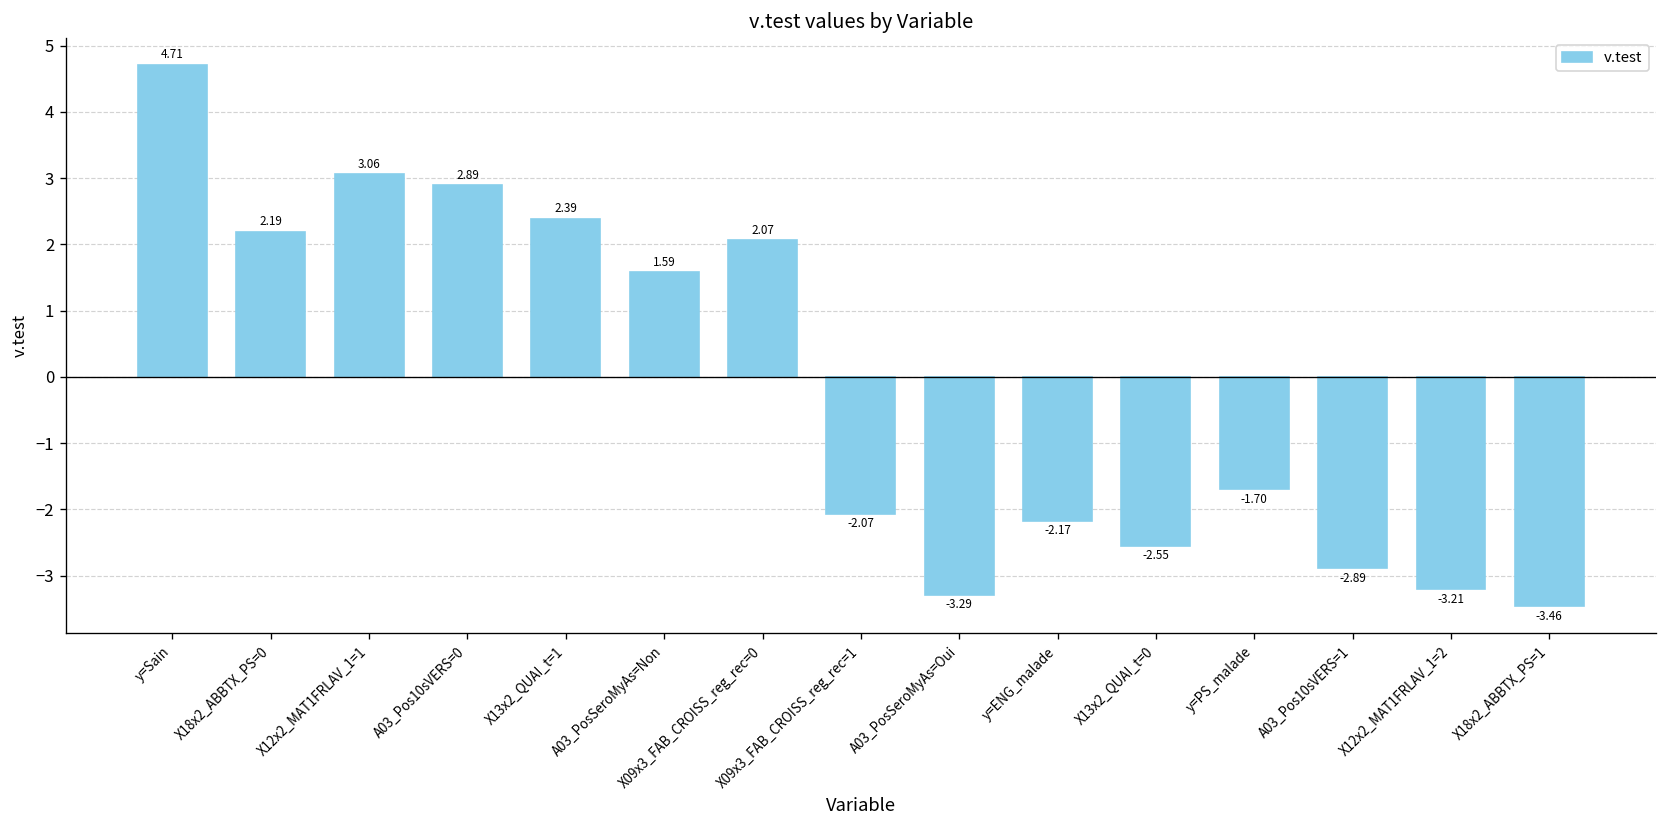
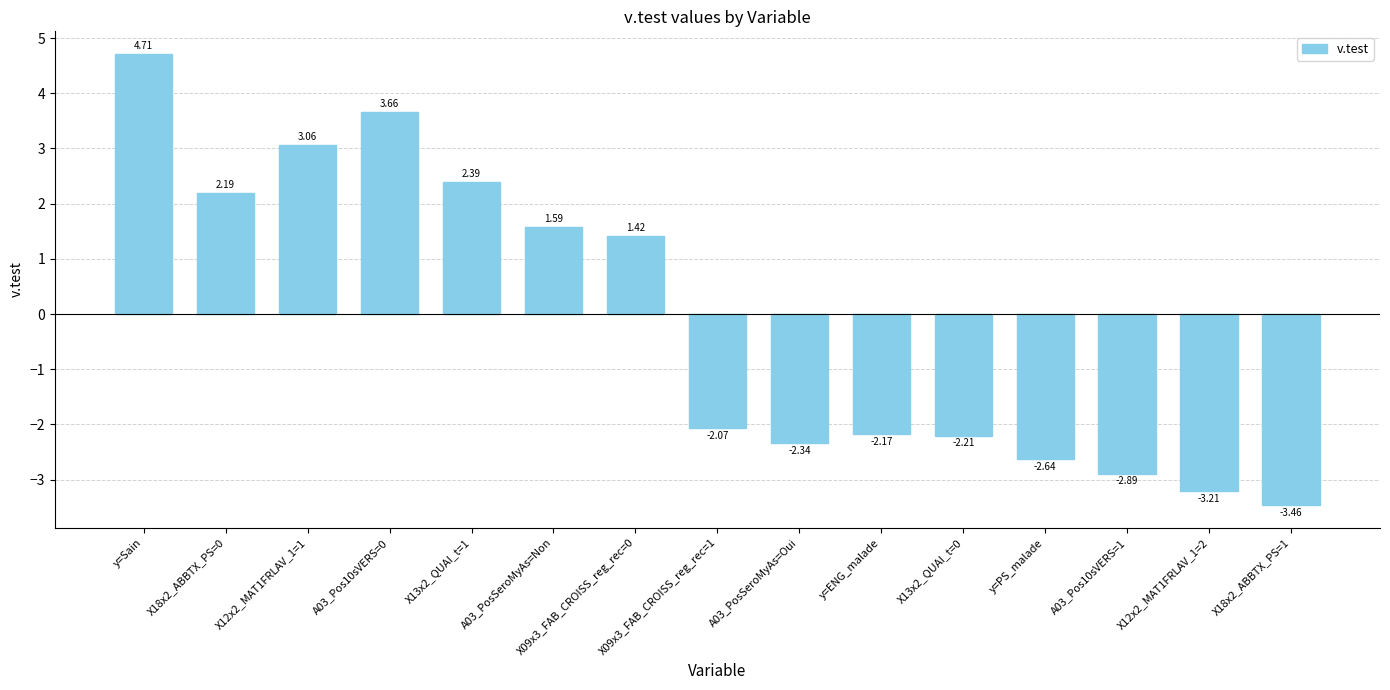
  {
    "y=Sain": 4.71,
    "X18x2_ABBTX_PS=0": 2.19,
    "X12x2_MAT1FRLAV_1=1": 3.06,
-   "A03_Pos10sVERS=0": 2.89,
+   "A03_Pos10sVERS=0": 3.66,
    "X13x2_QUAI_t=1": 2.39,
    "A03_PosSeroMyAs=Non": 1.59,
-   "X09x3_FAB_CROISS_reg_rec=0": 2.07,
+   "X09x3_FAB_CROISS_reg_rec=0": 1.42,
    "X09x3_FAB_CROISS_reg_rec=1": -2.07,
-   "A03_PosSeroMyAs=Oui": -3.29,
+   "A03_PosSeroMyAs=Oui": -2.34,
    "y=ENG_malade": -2.17,
-   "X13x2_QUAI_t=0": -2.55,
-   "y=PS_malade": -1.70,
+   "X13x2_QUAI_t=0": -2.21,
+   "y=PS_malade": -2.64,
    "A03_Pos10sVERS=1": -2.89,
    "X12x2_MAT1FRLAV_1=2": -3.21,
    "X18x2_ABBTX_PS=1": -3.46
  }
